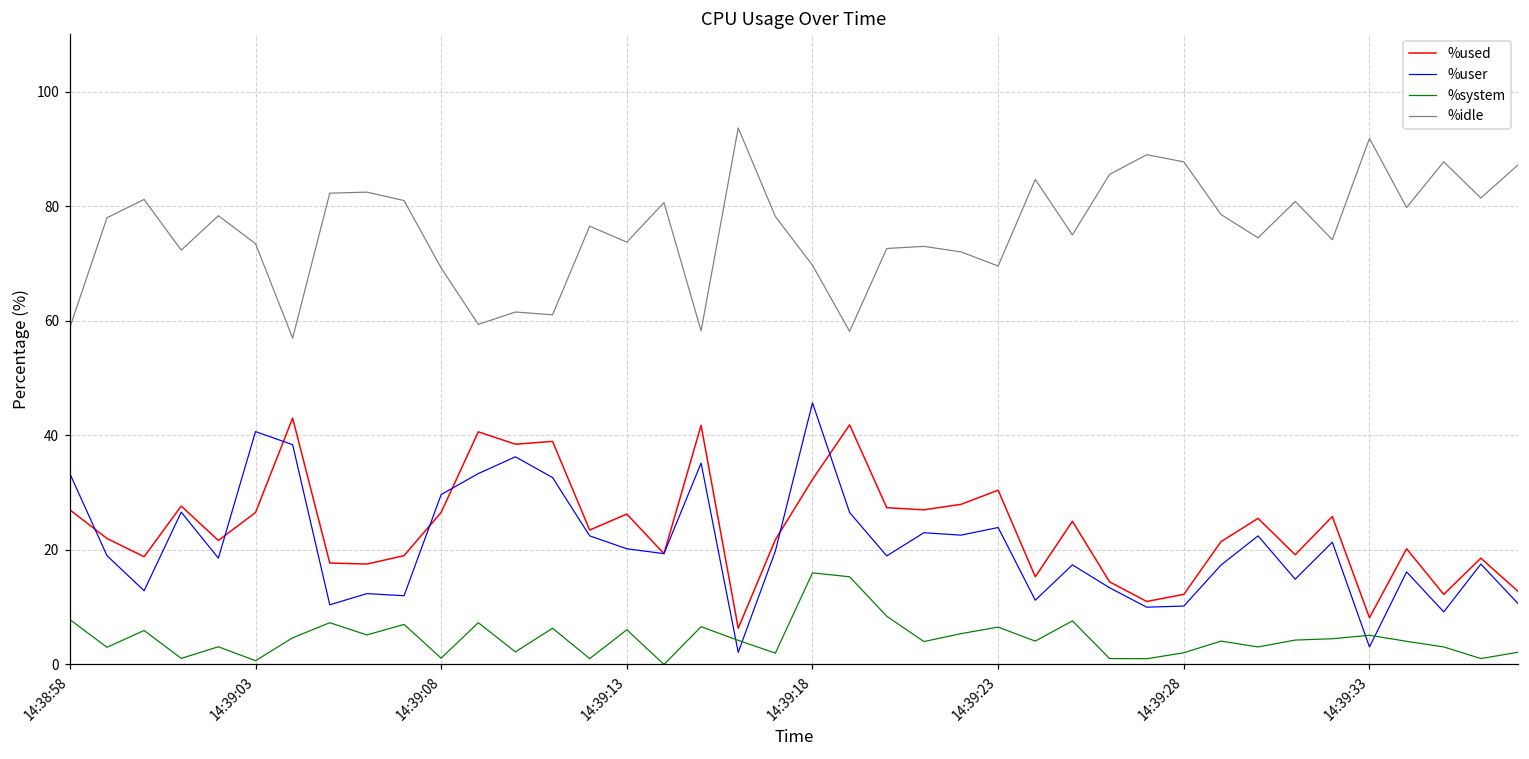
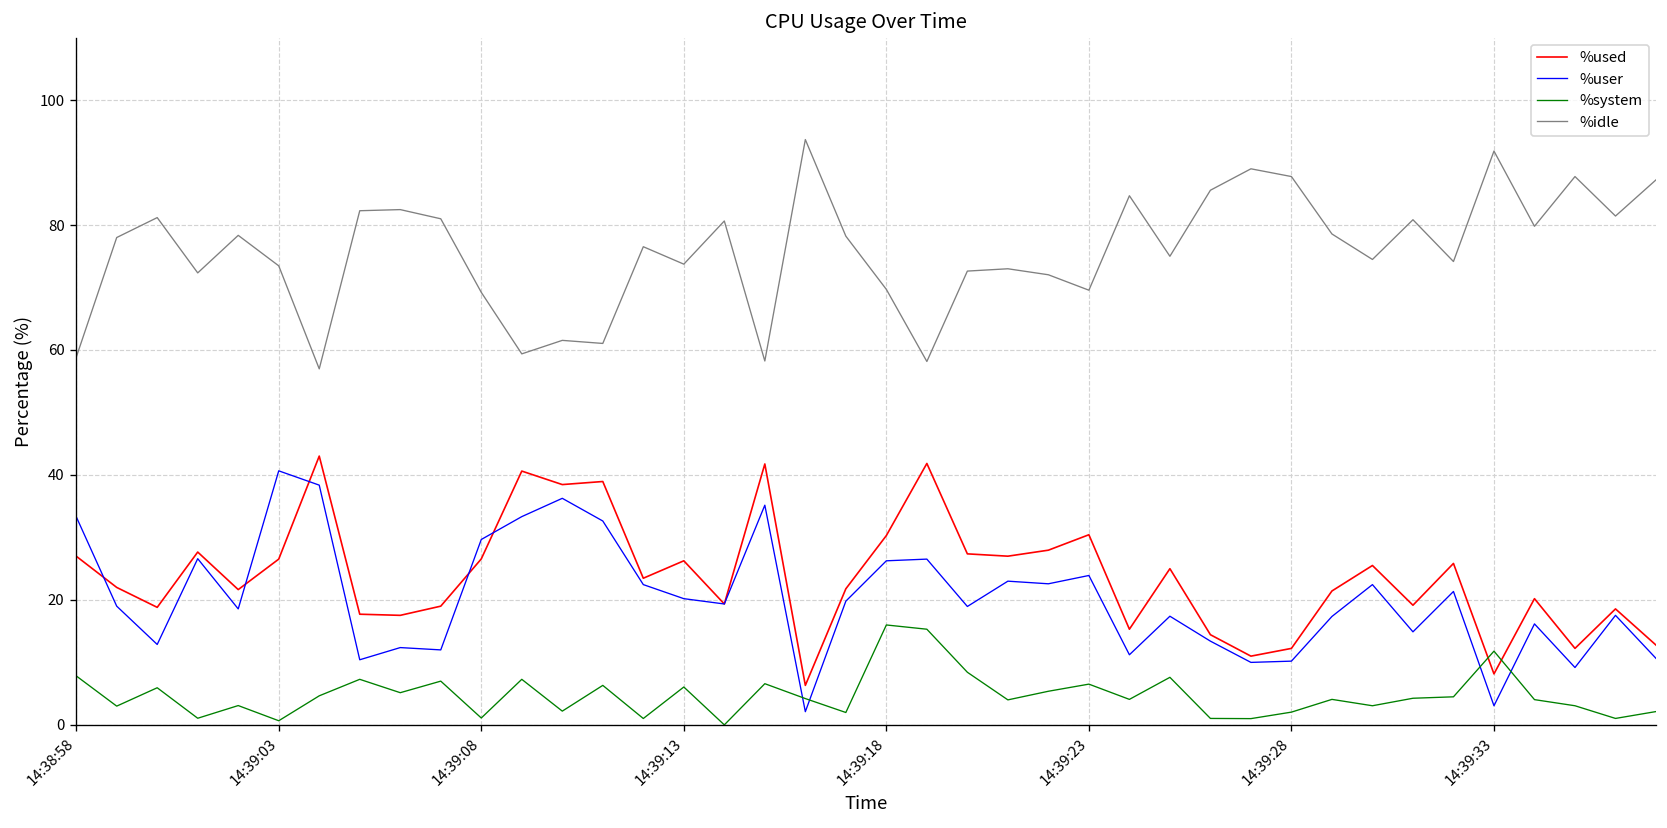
  {
    "%used": {
      "14:38:58": 27,
      "14:39:03": 27,
      "14:39:08": 27,
      "14:39:13": 26,
-     "14:39:18": 32,
+     "14:39:18": 30,
      "14:39:23": 30,
      "14:39:28": 12,
      "14:39:33": 8
    },
    "%user": {
      "14:38:58": 33,
      "14:39:03": 41,
      "14:39:08": 30,
      "14:39:13": 20,
-     "14:39:18": 46,
+     "14:39:18": 26,
      "14:39:23": 24,
      "14:39:28": 10,
      "14:39:33": 3
    },
    "%system": {
      "14:38:58": 8,
      "14:39:03": 1,
      "14:39:08": 1,
      "14:39:13": 6,
      "14:39:18": 16,
      "14:39:23": 7,
      "14:39:28": 2,
-     "14:39:33": 5
+     "14:39:33": 12
    },
    "%idle": {
      "14:38:58": 59,
      "14:39:03": 73,
      "14:39:08": 69,
      "14:39:13": 74,
      "14:39:18": 70,
      "14:39:23": 70,
      "14:39:28": 88,
      "14:39:33": 92
    }
  }
